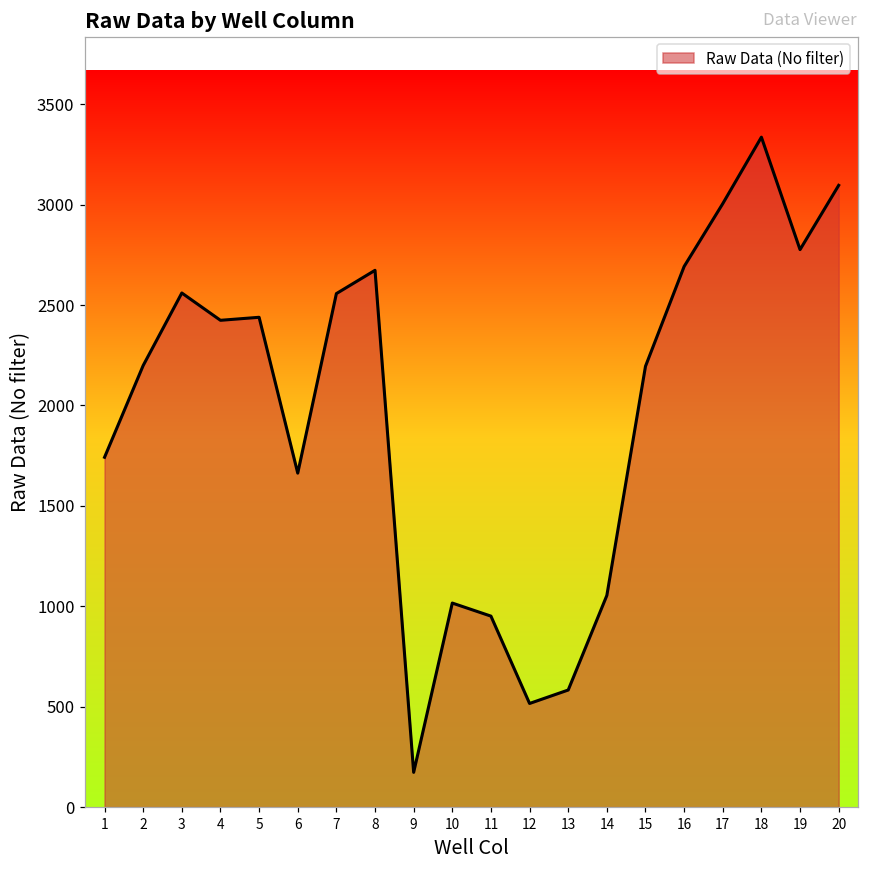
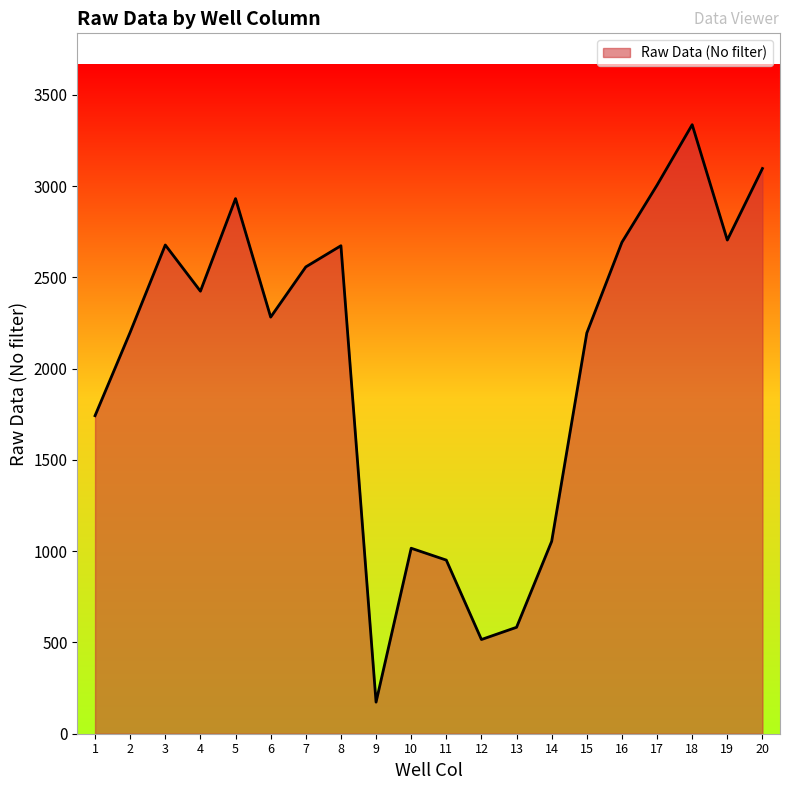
  {
    "1": 1740,
    "2": 2200,
-   "3": 2560,
+   "3": 2680,
    "4": 2420,
-   "5": 2440,
-   "6": 1660,
+   "5": 2930,
+   "6": 2280,
    "7": 2560,
    "8": 2670,
    "9": 170,
    "10": 1020,
    "11": 950,
    "12": 520,
    "13": 580,
    "14": 1050,
    "15": 2200,
    "16": 2690,
    "17": 3010,
    "18": 3340,
-   "19": 2780,
+   "19": 2700,
    "20": 3100
  }
